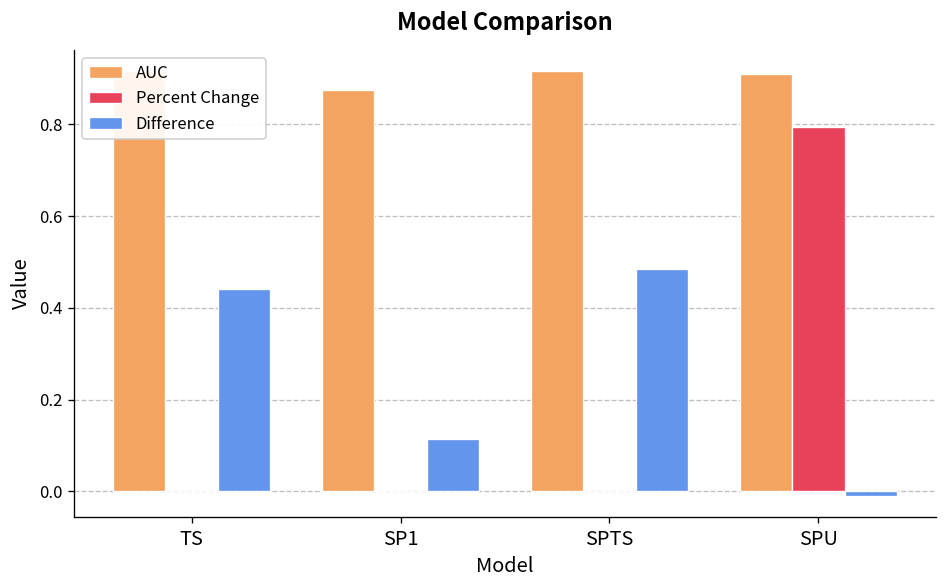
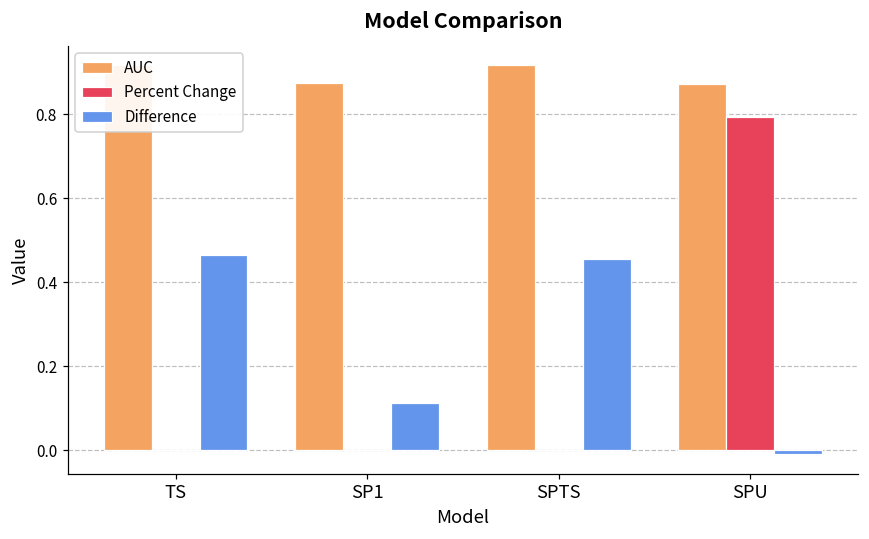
  {
    "AUC": {
      "SP1": 0.87,
      "SPTS": 0.92,
-     "SPU": 0.91
+     "SPU": 0.87
    },
    "Percent Change": {
      "TS": 0.00,
      "SP1": 0.00,
      "SPTS": 0.00,
      "SPU": 0.79
    },
    "Difference": {
-     "TS": 0.44,
+     "TS": 0.46,
      "SP1": 0.11,
-     "SPTS": 0.49,
+     "SPTS": 0.45,
      "SPU": -0.01
    }
  }
